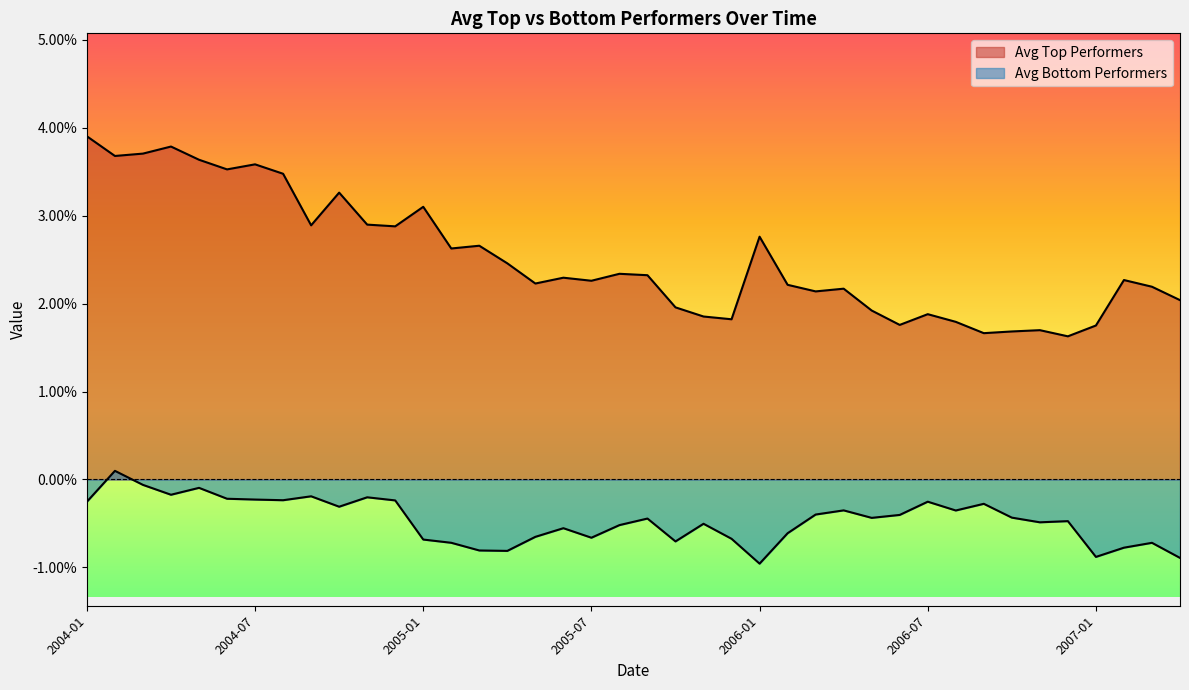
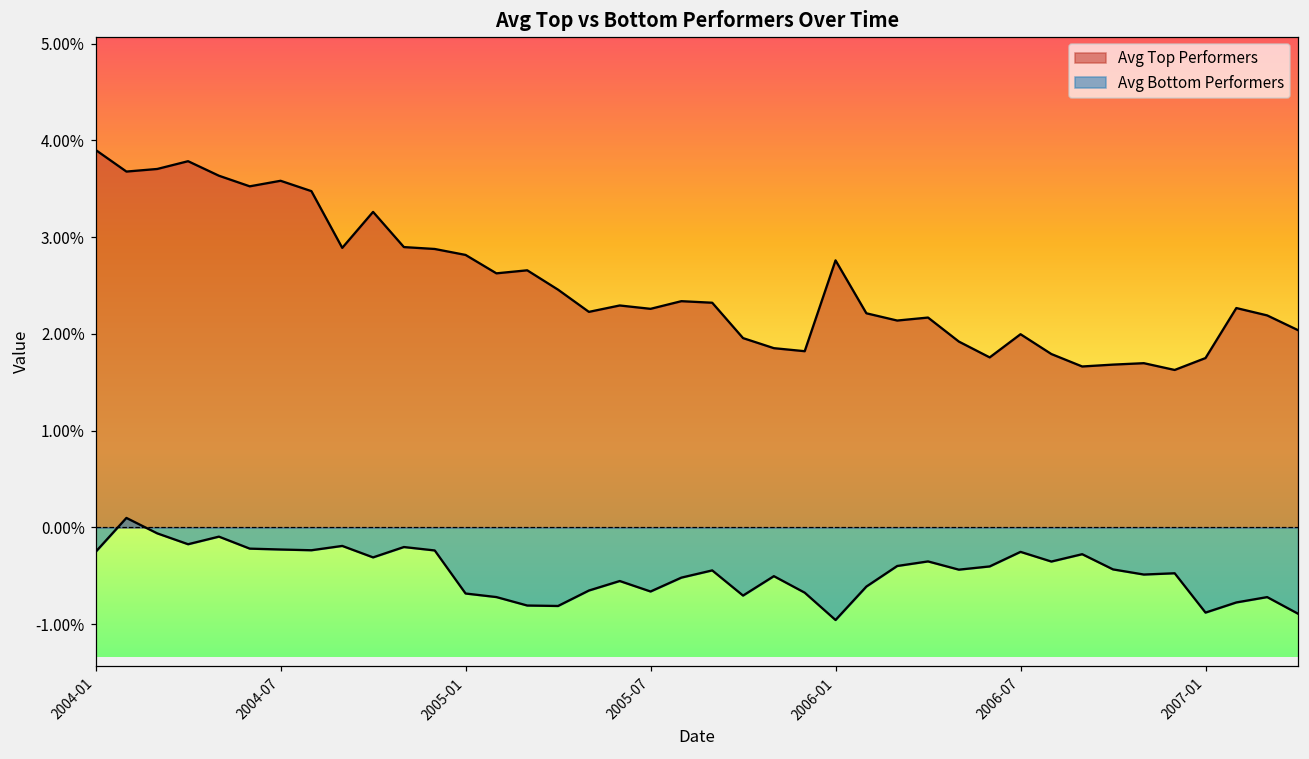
  {
    "Avg Top Performers": {
      "2004-01": "3.9%",
      "2004-07": "3.6%",
-     "2005-01": "3.1%",
+     "2005-01": "2.8%",
      "2005-07": "2.3%",
      "2006-01": "2.8%",
-     "2006-07": "1.9%",
+     "2006-07": "2.0%",
      "2007-01": "1.8%"
    }
  }
